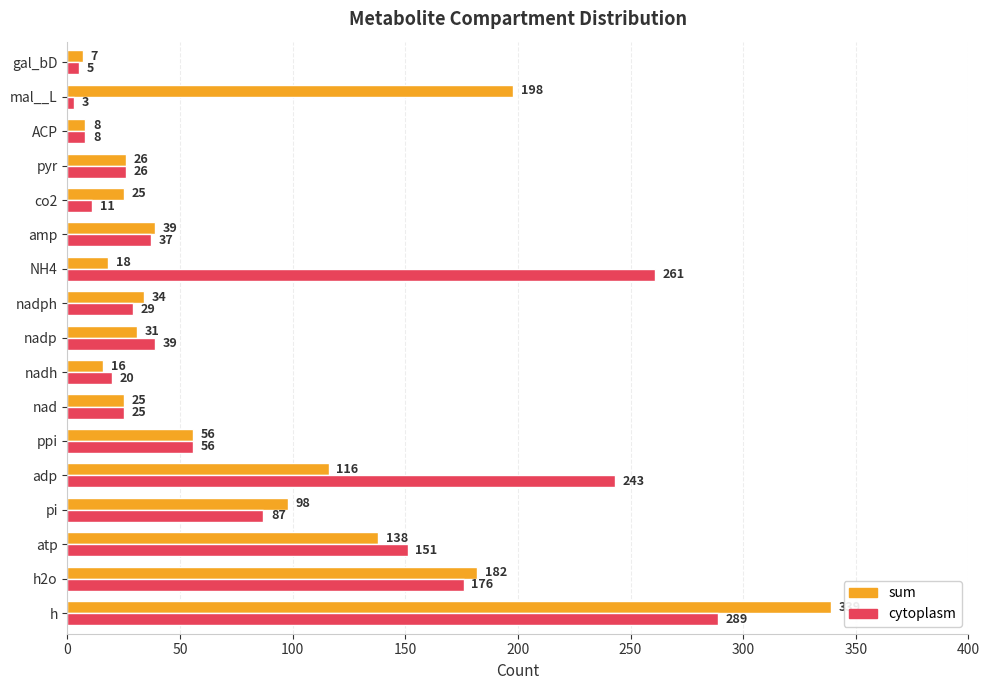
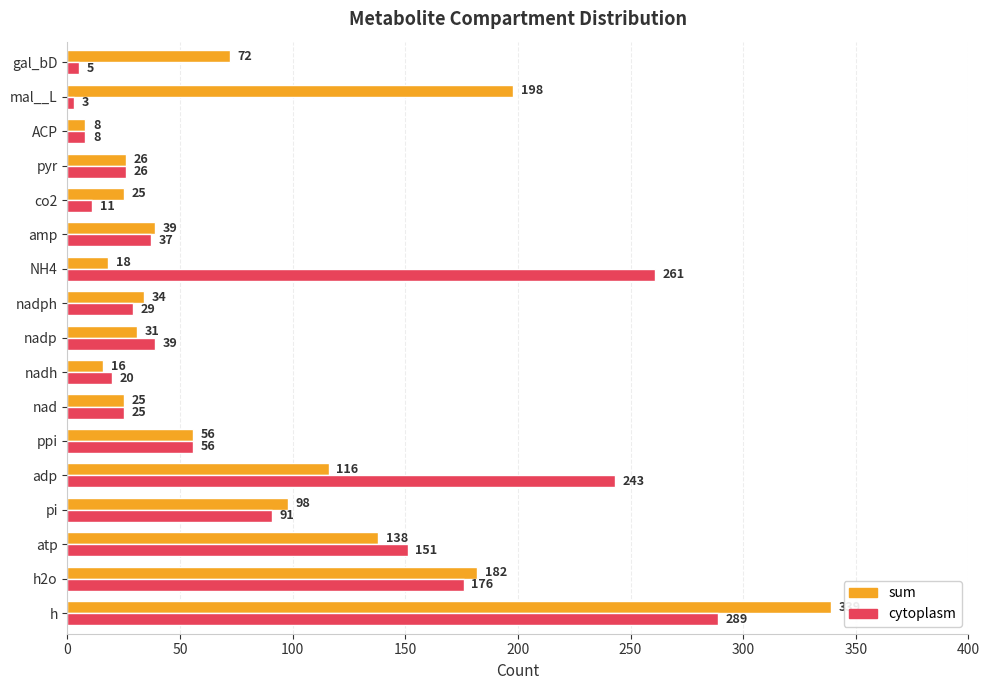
  {
    "sum": {
-     "gal_bD": 7,
+     "gal_bD": 72,
      "mal__L": 198,
      "ACP": 8,
      "pyr": 26,
      "co2": 25,
      "amp": 39,
      "NH4": 18,
      "nadph": 34,
      "nadp": 31,
      "nadh": 16,
      "nad": 25,
      "ppi": 56,
      "adp": 116,
      "pi": 98,
      "atp": 138,
      "h2o": 182
    },
    "cytoplasm": {
      "gal_bD": 5,
      "mal__L": 3,
      "ACP": 8,
      "pyr": 26,
      "co2": 11,
      "amp": 37,
      "NH4": 261,
      "nadph": 29,
      "nadp": 39,
      "nadh": 20,
      "nad": 25,
      "ppi": 56,
      "adp": 243,
-     "pi": 87,
+     "pi": 91,
      "atp": 151,
      "h2o": 176,
      "h": 289
    }
  }
